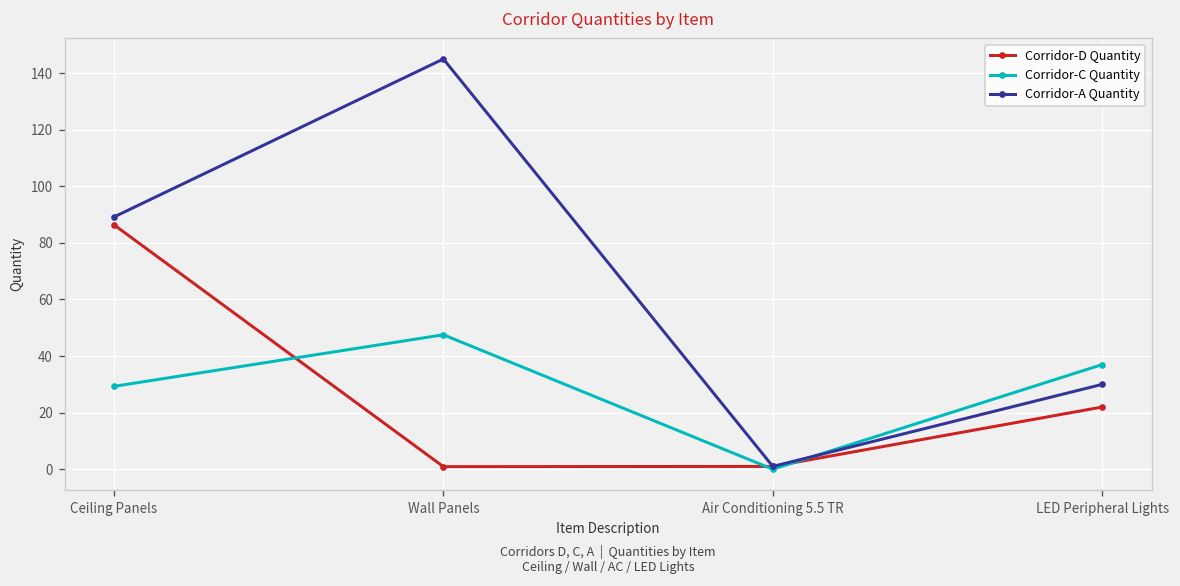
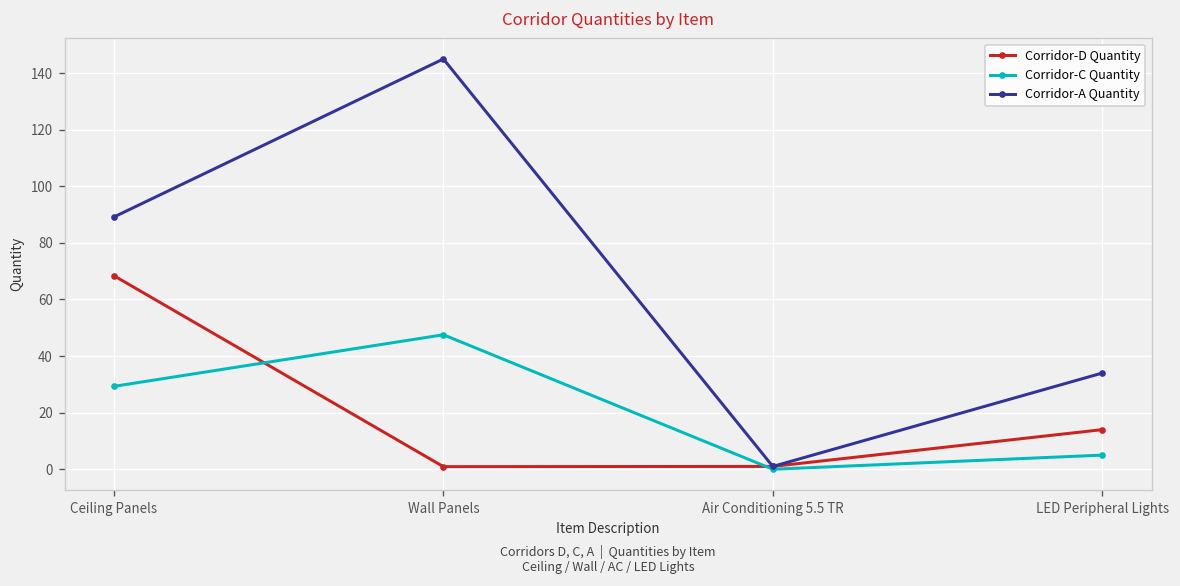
  {
    "Corridor-D Quantity": {
-     "Ceiling Panels": 86,
+     "Ceiling Panels": 68,
      "Wall Panels": 1,
-     "LED Peripheral Lights": 22
+     "LED Peripheral Lights": 14
    },
    "Corridor-C Quantity": {
      "Ceiling Panels": 29,
      "Wall Panels": 48,
-     "LED Peripheral Lights": 37
+     "LED Peripheral Lights": 5
    },
    "Corridor-A Quantity": {
      "Ceiling Panels": 89,
      "Wall Panels": 145,
-     "LED Peripheral Lights": 30
+     "LED Peripheral Lights": 34
    }
  }
